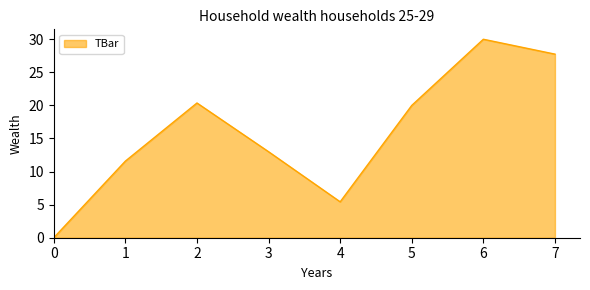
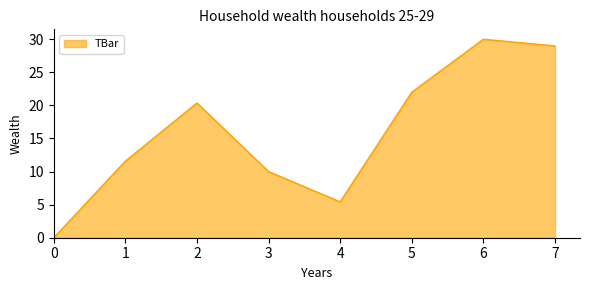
  {
    "0": 0,
    "1": 12,
    "2": 20,
-   "3": 13,
+   "3": 10,
    "4": 5,
-   "5": 20,
+   "5": 22,
    "6": 30,
-   "7": 28
+   "7": 29
  }
